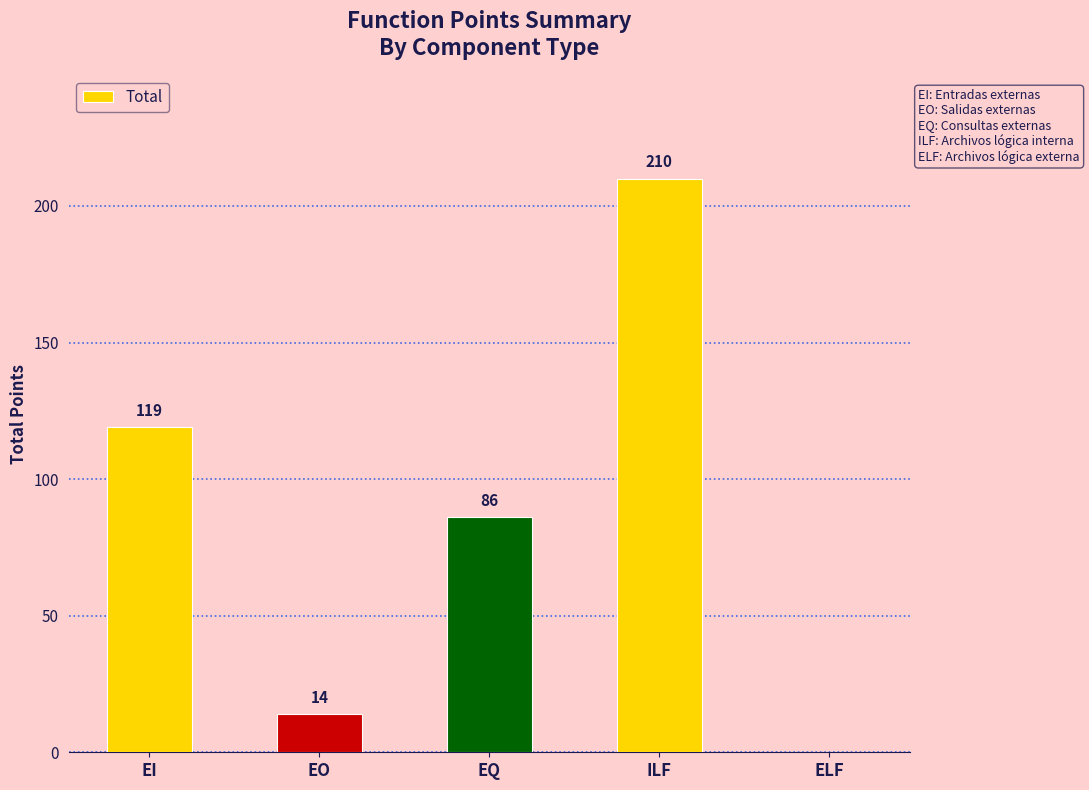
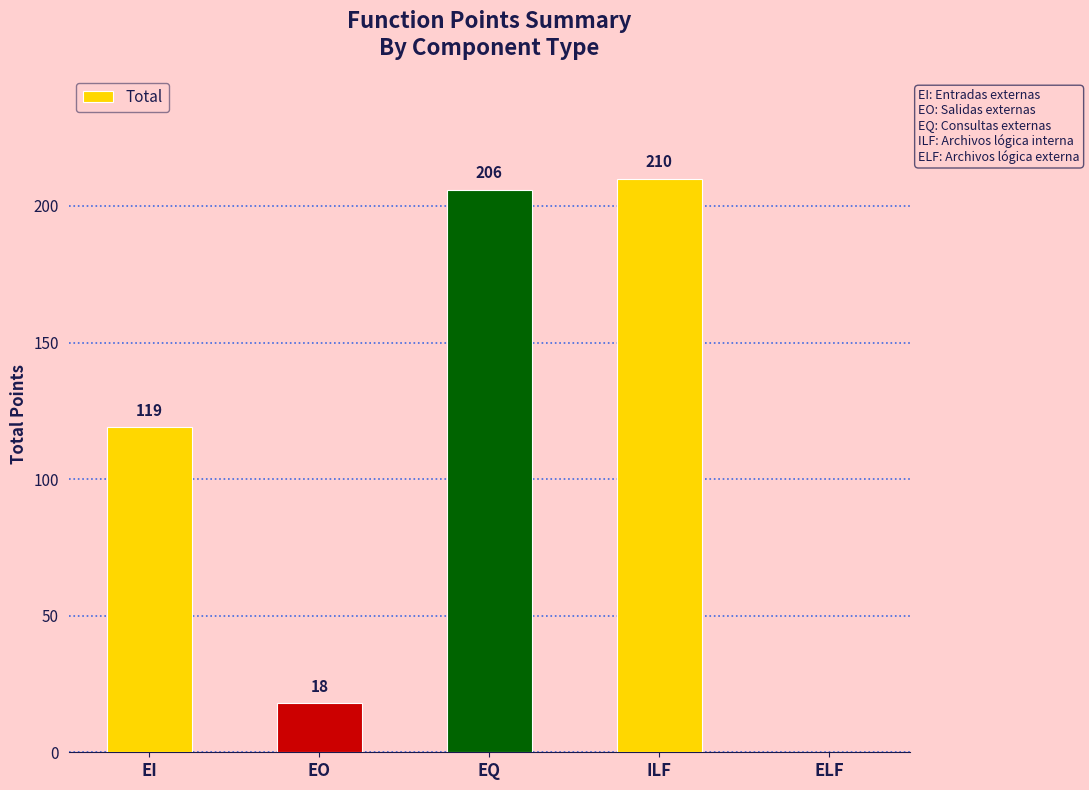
  {
    "EI": 119,
-   "EO": 14,
-   "EQ": 86,
+   "EO": 18,
+   "EQ": 206,
    "ILF": 210
  }
